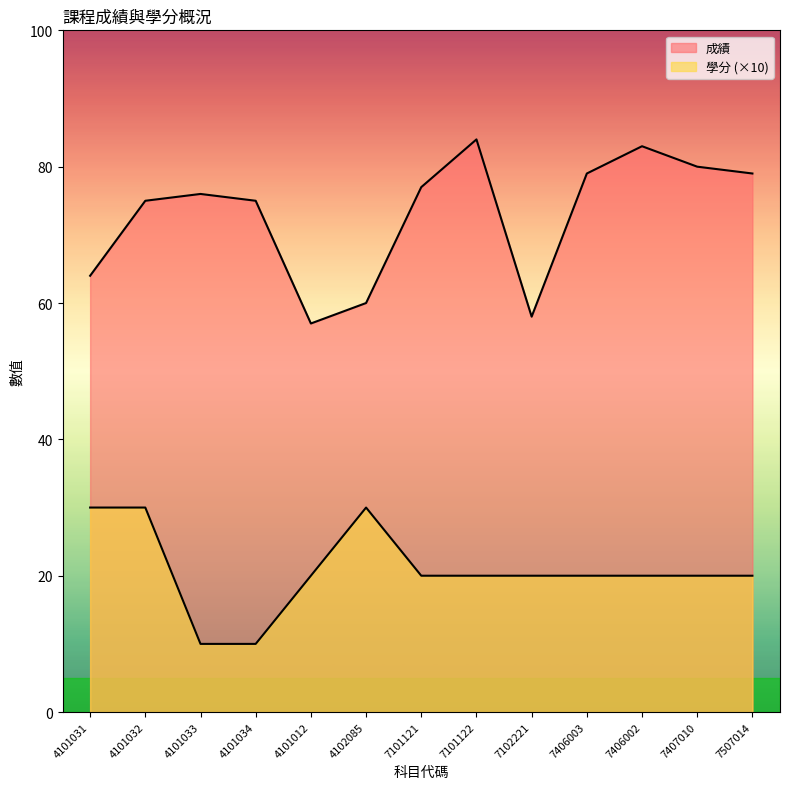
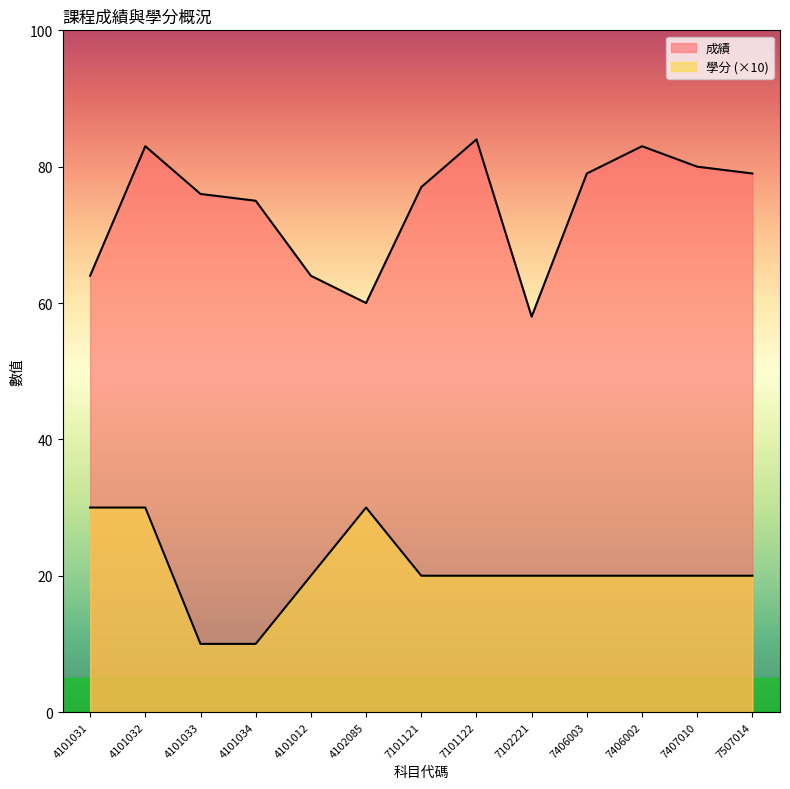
  {
    "成績": {
      "4101031": 64,
-     "4101032": 75,
+     "4101032": 83,
      "4101033": 76,
      "4101034": 75,
-     "4101012": 57,
+     "4101012": 64,
      "4102085": 60,
      "7101121": 77,
      "7101122": 84,
      "7102221": 58,
      "7406003": 79,
      "7406002": 83,
      "7407010": 80,
      "7507014": 79
    },
    "學分 (×10)": {
      "4101031": 30,
      "4101032": 30,
      "4101033": 10,
      "4101034": 10,
      "4101012": 20,
      "4102085": 30,
      "7101121": 20,
      "7101122": 20,
      "7102221": 20,
      "7406003": 20,
      "7406002": 20,
      "7407010": 20,
      "7507014": 20
    }
  }
